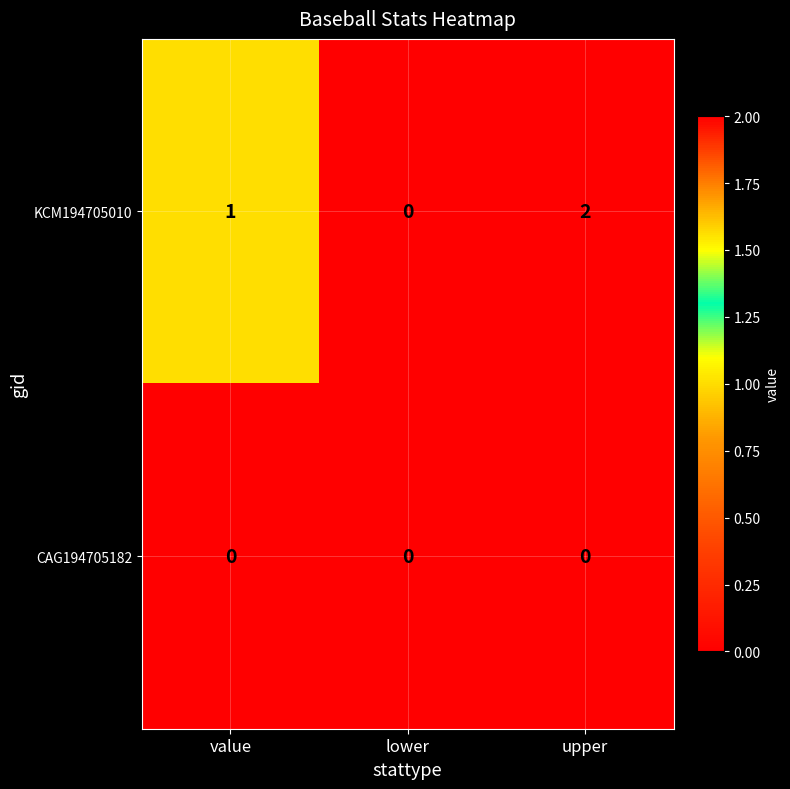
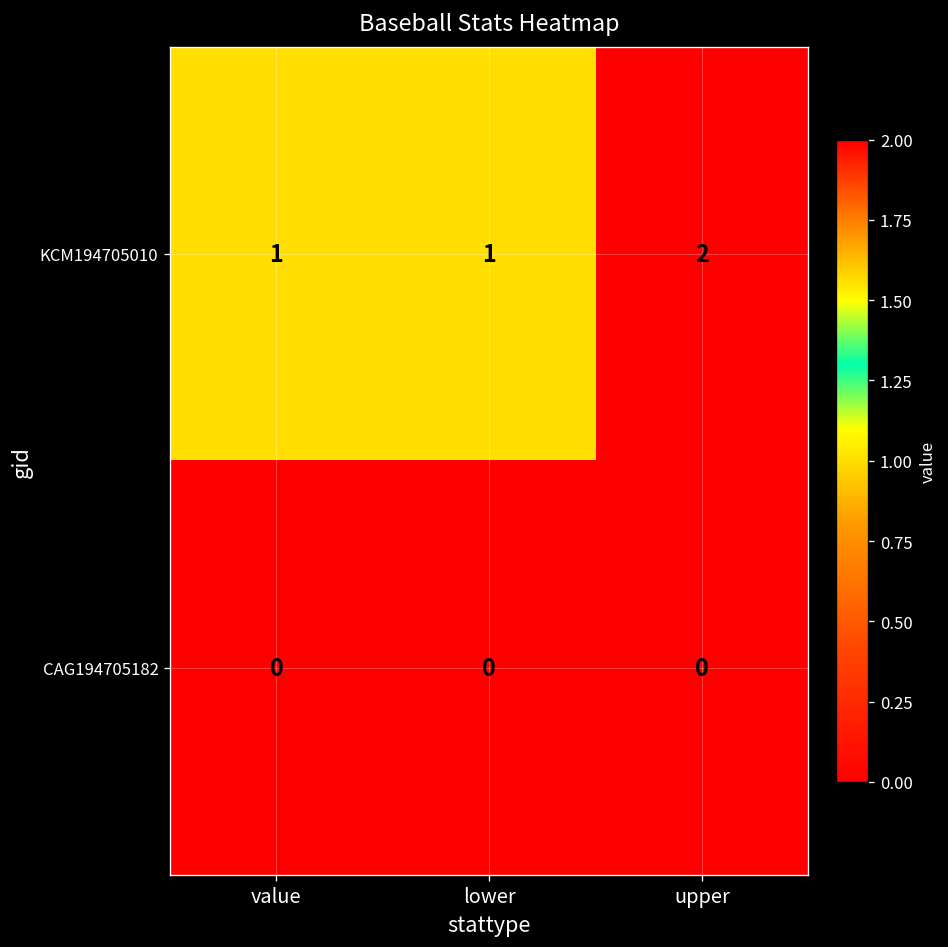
  {
    "KCM194705010": {
      "value": 1,
-     "lower": 0,
+     "lower": 1,
      "upper": 2
    },
    "CAG194705182": {
      "value": 0,
      "lower": 0,
      "upper": 0
    }
  }
